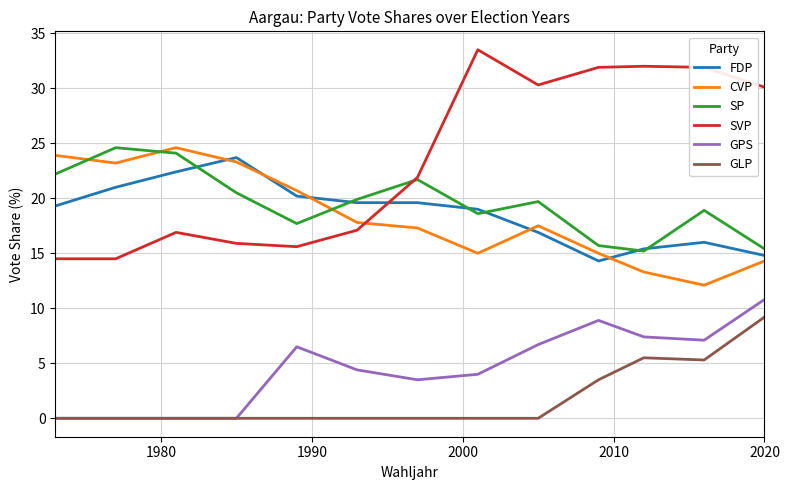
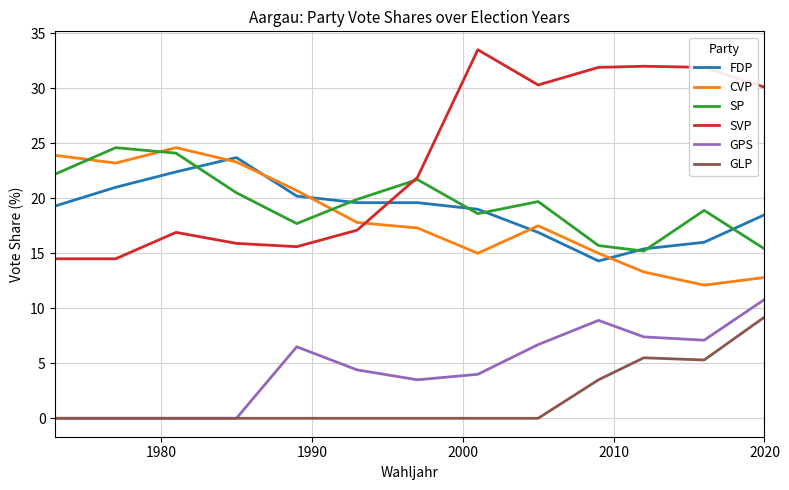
  {
    "FDP": {
-     "2020": 14.8
+     "2020": 18.5
    },
    "CVP": {
-     "2020": 14.3
+     "2020": 12.8
    },
    "SP": {
      "2020": 15.4
    },
    "SVP": {
      "2020": 30.1
    },
    "GPS": {
      "2020": 10.8
    },
    "GLP": {
      "2020": 9.2
    }
  }
